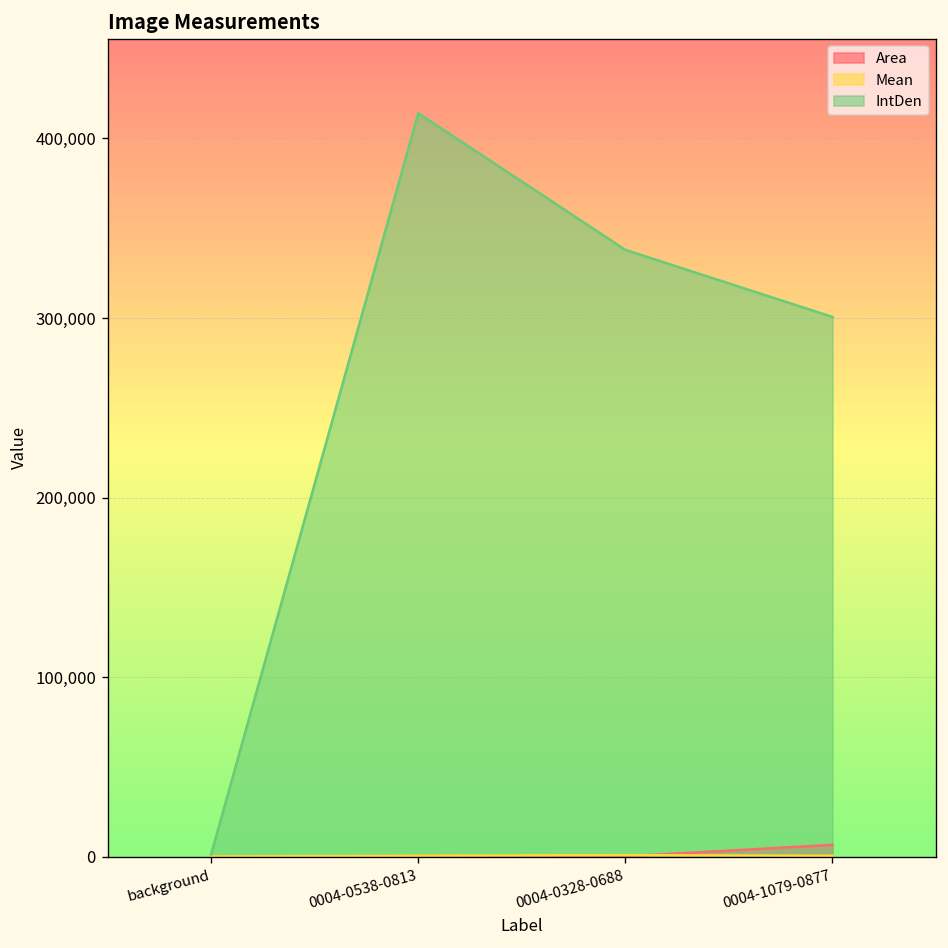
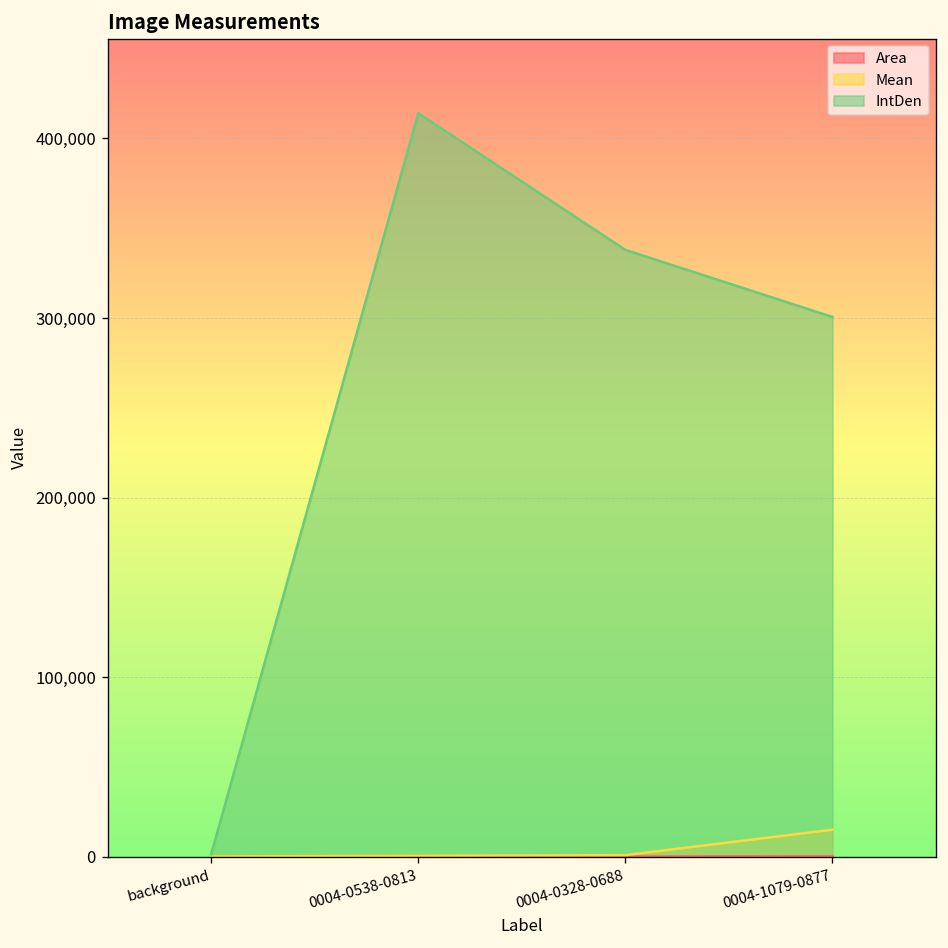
  {
    "Area": {
-     "0004-1079-0877": "7,000"
+     "0004-1079-0877": "0"
    },
    "Mean": {
-     "0004-1079-0877": "1,000"
+     "0004-1079-0877": "15,000"
    },
    "IntDen": {
      "0004-0538-0813": "414,000",
      "0004-0328-0688": "338,000",
      "0004-1079-0877": "301,000"
    }
  }
